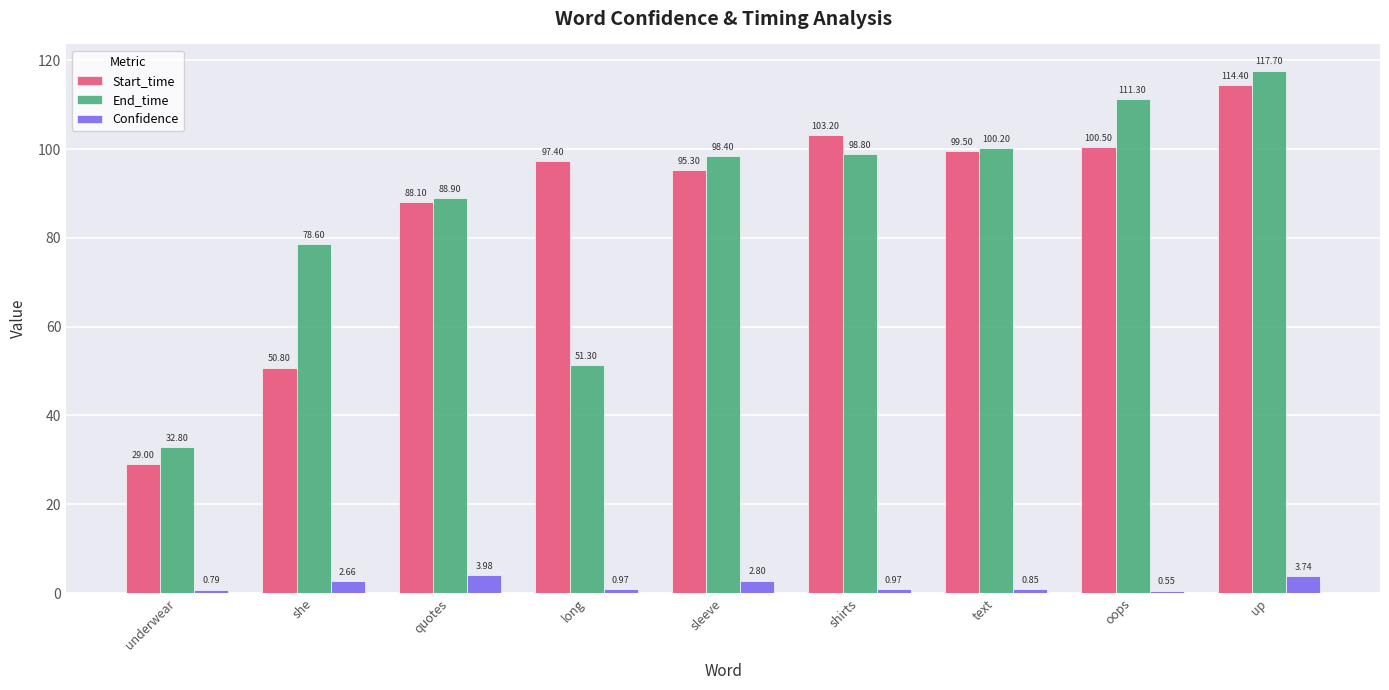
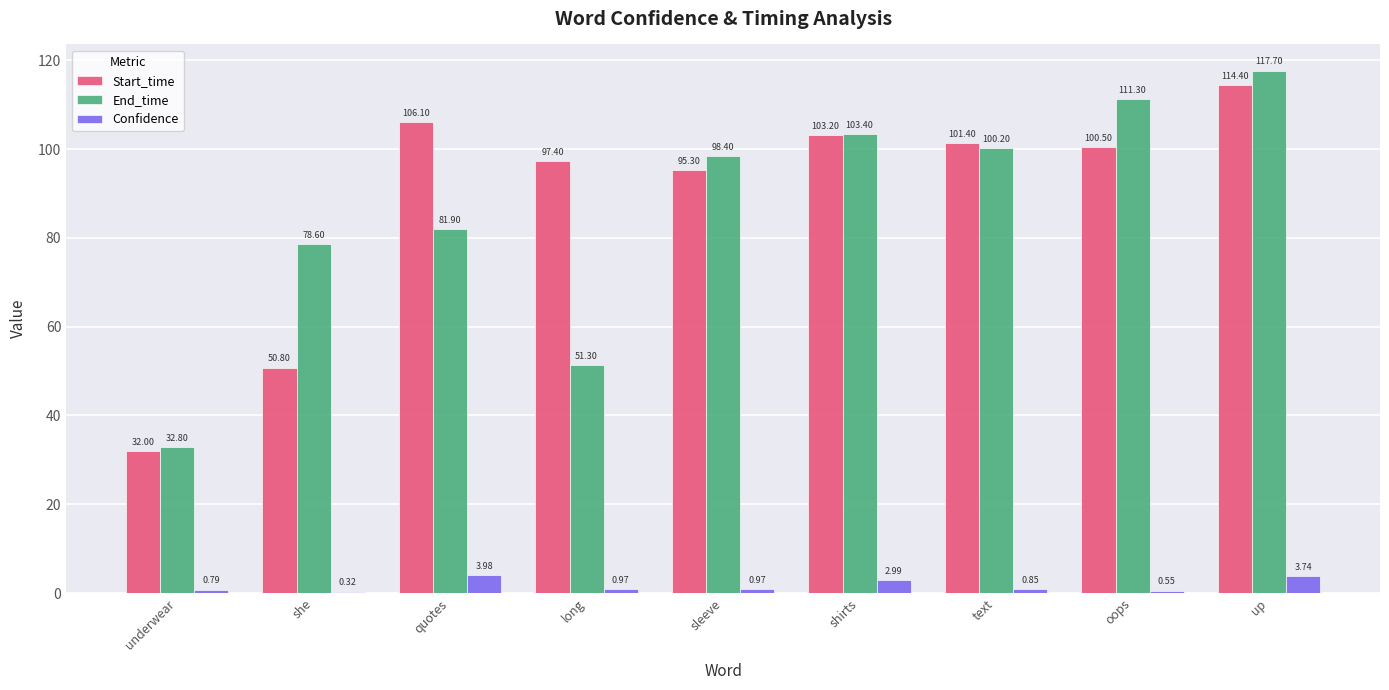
  {
    "Start_time": {
-     "underwear": 29.00,
+     "underwear": 32.00,
      "she": 50.80,
-     "quotes": 88.10,
+     "quotes": 106.10,
      "long": 97.40,
      "sleeve": 95.30,
      "shirts": 103.20,
-     "text": 99.50,
+     "text": 101.40,
      "oops": 100.50,
      "up": 114.40
    },
    "End_time": {
      "underwear": 32.80,
      "she": 78.60,
-     "quotes": 88.90,
+     "quotes": 81.90,
      "long": 51.30,
      "sleeve": 98.40,
-     "shirts": 98.80,
+     "shirts": 103.40,
      "text": 100.20,
      "oops": 111.30,
      "up": 117.70
    },
    "Confidence": {
      "underwear": 0.79,
-     "she": 2.66,
+     "she": 0.32,
      "quotes": 3.98,
      "long": 0.97,
-     "sleeve": 2.80,
-     "shirts": 0.97,
+     "sleeve": 0.97,
+     "shirts": 2.99,
      "text": 0.85,
      "oops": 0.55,
      "up": 3.74
    }
  }
